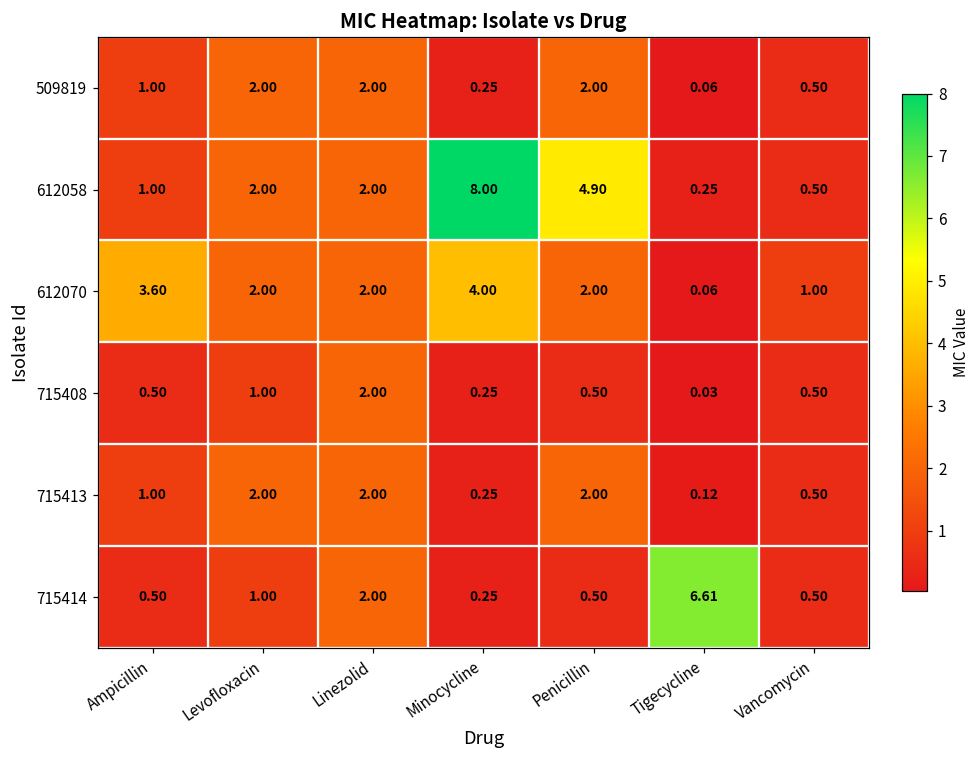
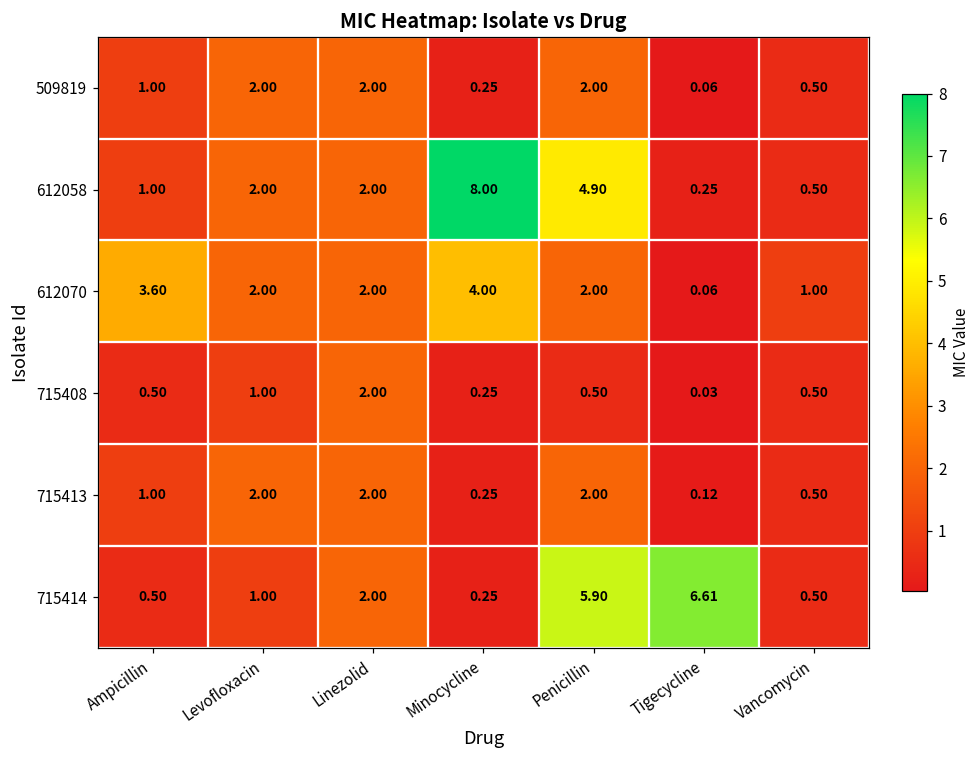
  {
    "509819": {
      "Ampicillin": 1.00,
      "Levofloxacin": 2.00,
      "Linezolid": 2.00,
      "Minocycline": 0.25,
      "Penicillin": 2.00,
      "Tigecycline": 0.06,
      "Vancomycin": 0.50
    },
    "612058": {
      "Ampicillin": 1.00,
      "Levofloxacin": 2.00,
      "Linezolid": 2.00,
      "Minocycline": 8.00,
      "Penicillin": 4.90,
      "Tigecycline": 0.25,
      "Vancomycin": 0.50
    },
    "612070": {
      "Ampicillin": 3.60,
      "Levofloxacin": 2.00,
      "Linezolid": 2.00,
      "Minocycline": 4.00,
      "Penicillin": 2.00,
      "Tigecycline": 0.06,
      "Vancomycin": 1.00
    },
    "715408": {
      "Ampicillin": 0.50,
      "Levofloxacin": 1.00,
      "Linezolid": 2.00,
      "Minocycline": 0.25,
      "Penicillin": 0.50,
      "Tigecycline": 0.03,
      "Vancomycin": 0.50
    },
    "715413": {
      "Ampicillin": 1.00,
      "Levofloxacin": 2.00,
      "Linezolid": 2.00,
      "Minocycline": 0.25,
      "Penicillin": 2.00,
      "Tigecycline": 0.12,
      "Vancomycin": 0.50
    },
    "715414": {
      "Ampicillin": 0.50,
      "Levofloxacin": 1.00,
      "Linezolid": 2.00,
      "Minocycline": 0.25,
-     "Penicillin": 0.50,
+     "Penicillin": 5.90,
      "Tigecycline": 6.61,
      "Vancomycin": 0.50
    }
  }
